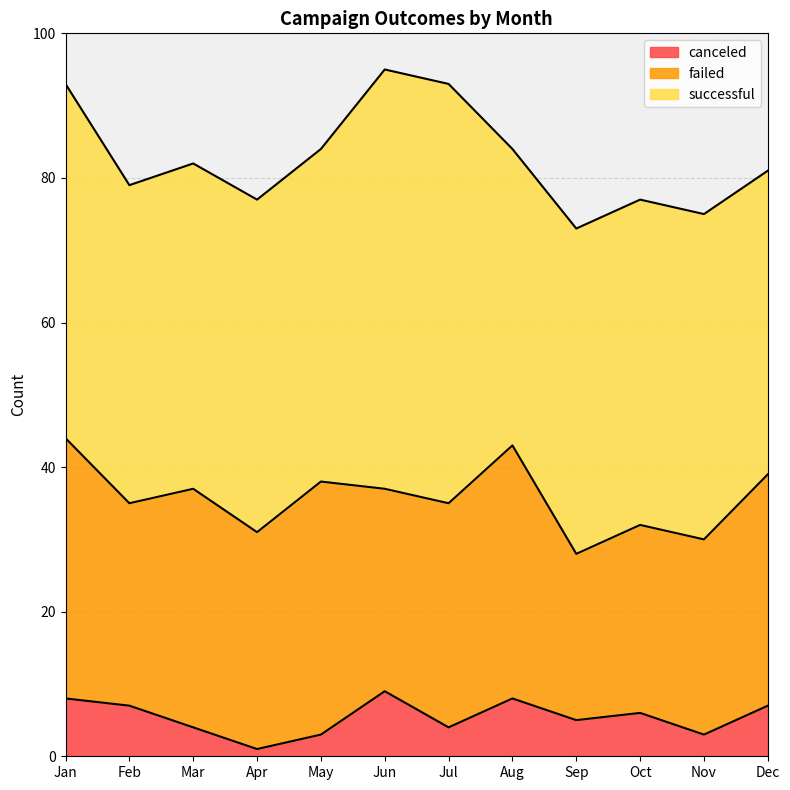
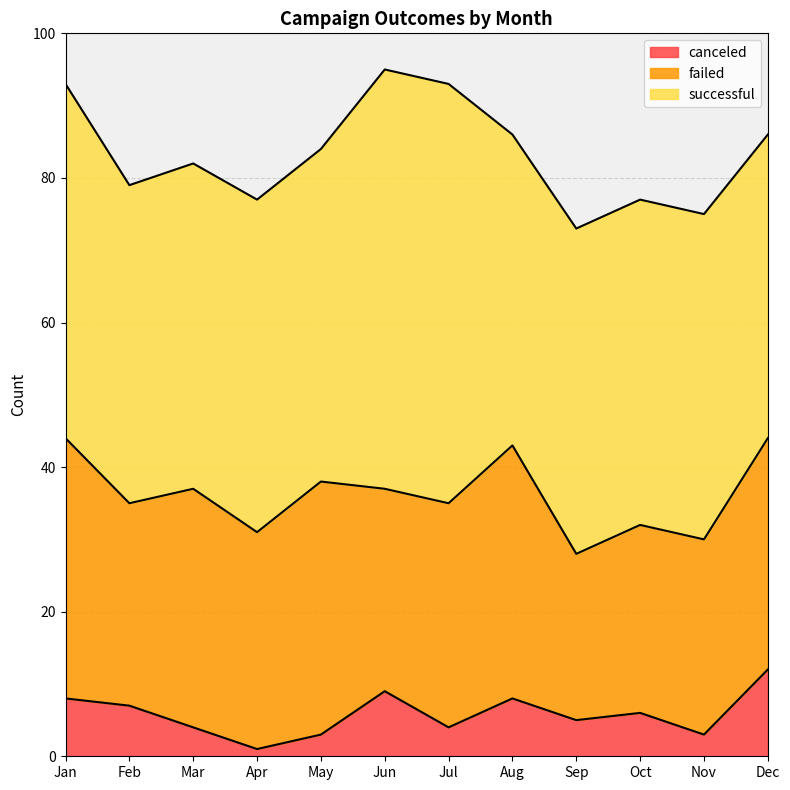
  {
    "canceled": {
      "Jan": 8,
      "Feb": 7,
      "Mar": 4,
      "Apr": 1,
      "May": 3,
      "Jun": 9,
      "Jul": 4,
      "Aug": 8,
      "Sep": 5,
      "Oct": 6,
      "Nov": 3,
-     "Dec": 7
+     "Dec": 12
    },
    "failed": {
      "Jan": 36,
      "Feb": 28,
      "Mar": 33,
      "Apr": 30,
      "May": 35,
      "Jun": 28,
      "Jul": 31,
      "Aug": 35,
      "Sep": 23,
      "Oct": 26,
      "Nov": 27,
      "Dec": 32
    },
    "successful": {
      "Jan": 49,
      "Feb": 44,
      "Mar": 45,
      "Apr": 46,
      "May": 46,
      "Jun": 58,
      "Jul": 58,
-     "Aug": 41,
+     "Aug": 43,
      "Sep": 45,
      "Oct": 45,
      "Nov": 45,
      "Dec": 42
    }
  }
